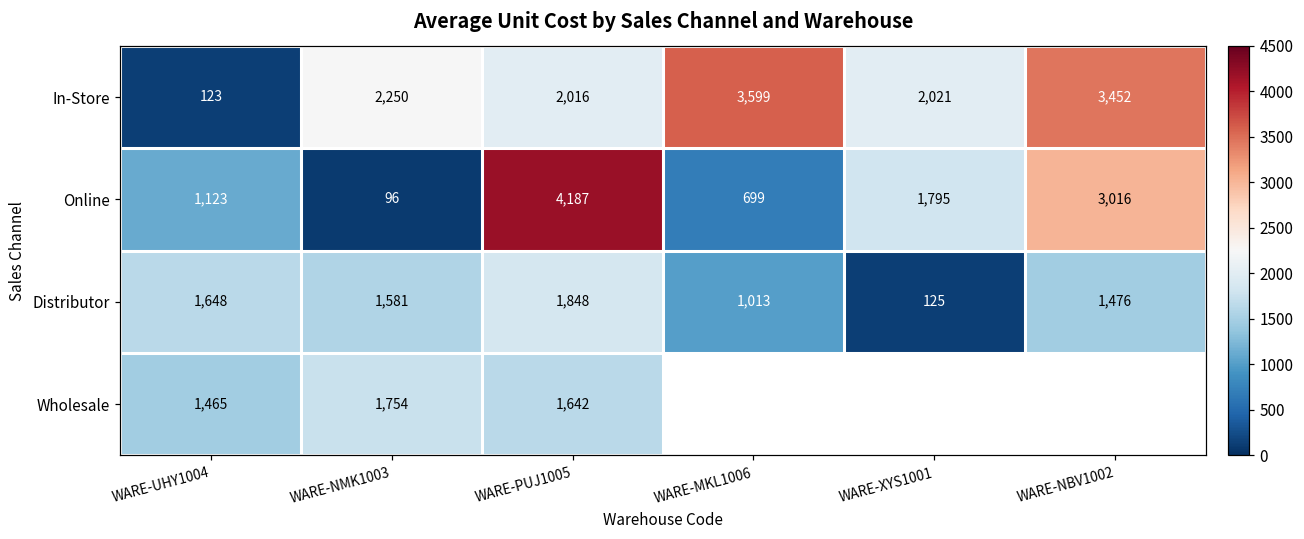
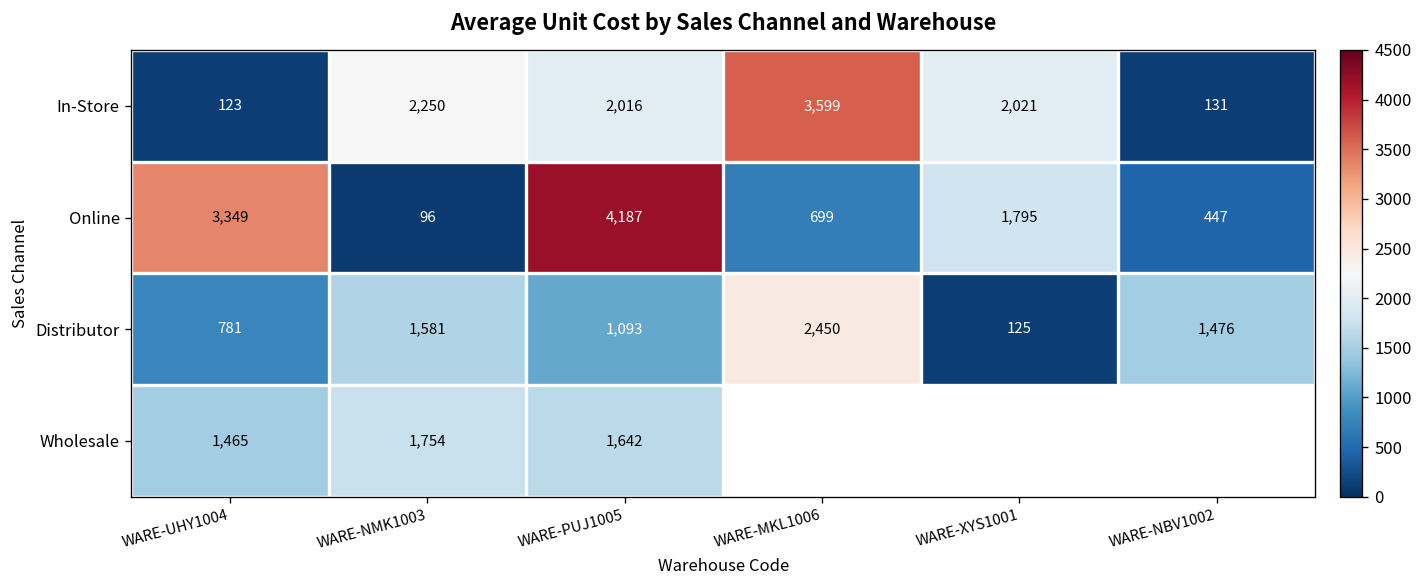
  {
    "In-Store": {
      "WARE-UHY1004": "123",
      "WARE-NMK1003": "2,250",
      "WARE-PUJ1005": "2,016",
      "WARE-MKL1006": "3,599",
      "WARE-XYS1001": "2,021",
-     "WARE-NBV1002": "3,452"
+     "WARE-NBV1002": "131"
    },
    "Online": {
-     "WARE-UHY1004": "1,123",
+     "WARE-UHY1004": "3,349",
      "WARE-NMK1003": "96",
      "WARE-PUJ1005": "4,187",
      "WARE-MKL1006": "699",
      "WARE-XYS1001": "1,795",
-     "WARE-NBV1002": "3,016"
+     "WARE-NBV1002": "447"
    },
    "Distributor": {
-     "WARE-UHY1004": "1,648",
+     "WARE-UHY1004": "781",
      "WARE-NMK1003": "1,581",
-     "WARE-PUJ1005": "1,848",
-     "WARE-MKL1006": "1,013",
+     "WARE-PUJ1005": "1,093",
+     "WARE-MKL1006": "2,450",
      "WARE-XYS1001": "125",
      "WARE-NBV1002": "1,476"
    },
    "Wholesale": {
      "WARE-UHY1004": "1,465",
      "WARE-NMK1003": "1,754",
      "WARE-PUJ1005": "1,642"
    }
  }
